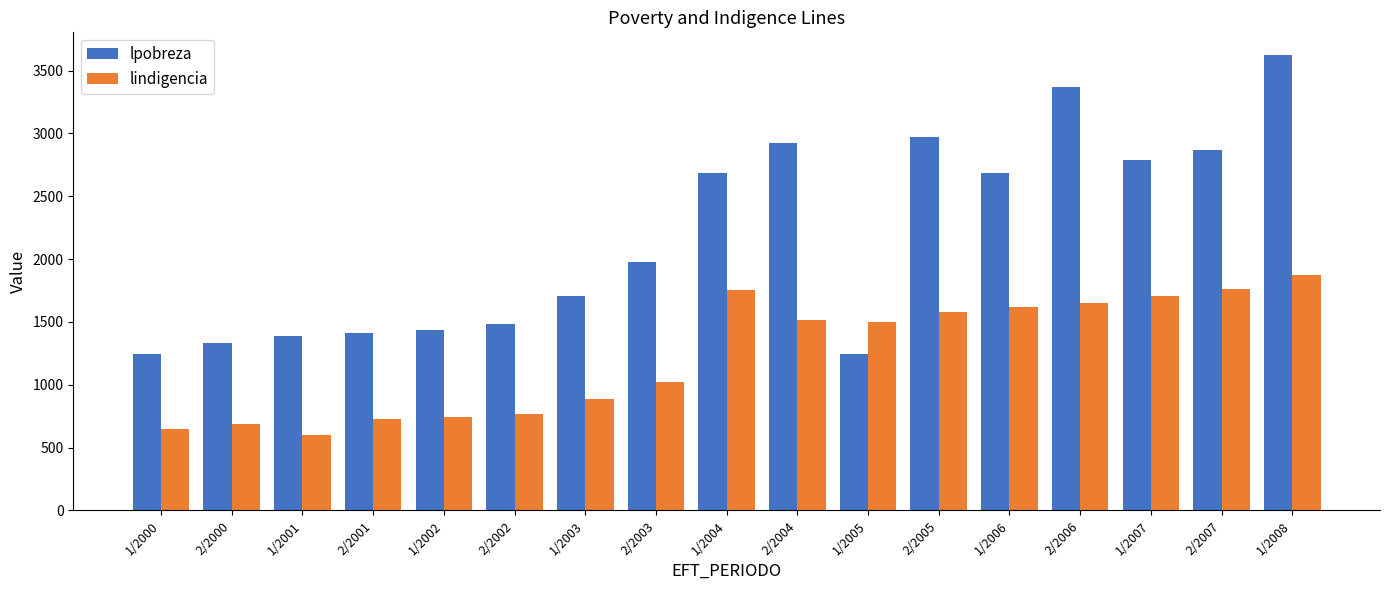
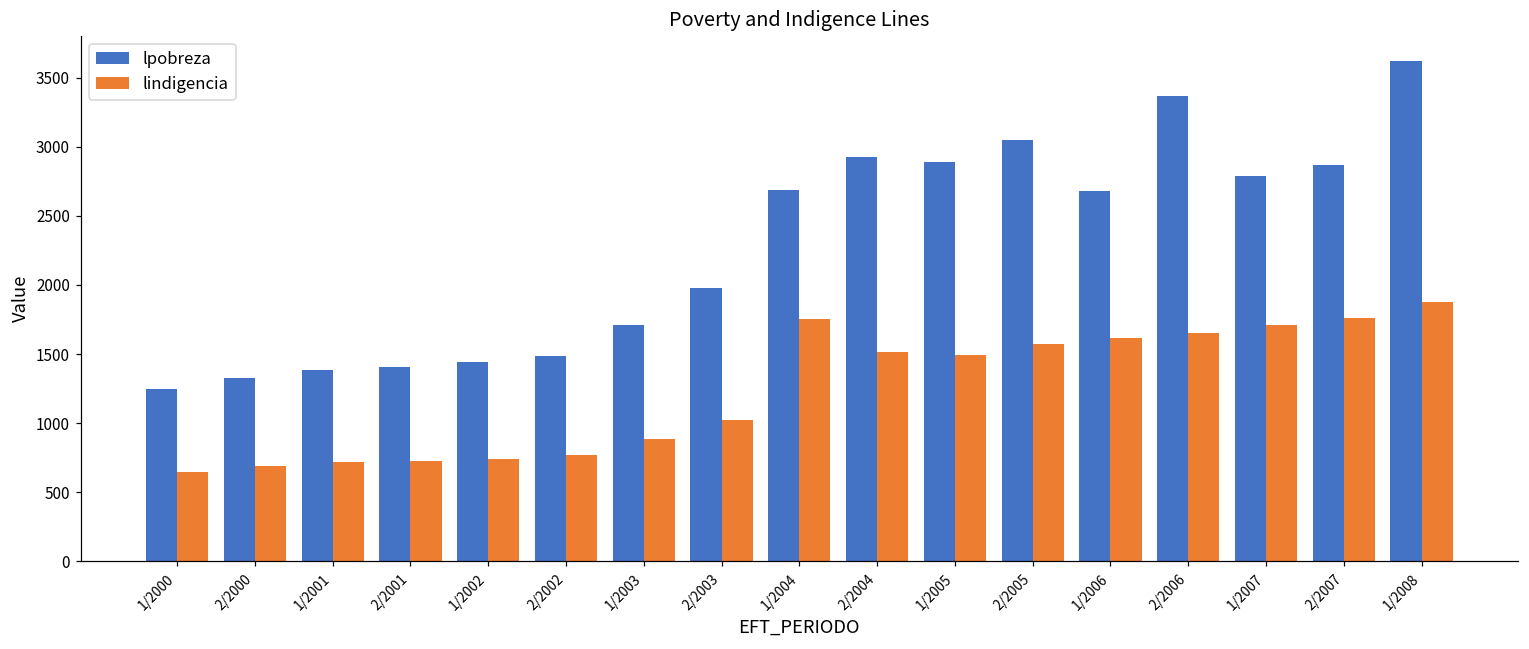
  {
    "lpobreza": {
      "1/2000": 1250,
      "2/2000": 1330,
      "1/2001": 1380,
      "2/2001": 1410,
      "1/2002": 1440,
      "2/2002": 1480,
      "1/2003": 1710,
      "2/2003": 1980,
      "1/2004": 2690,
      "2/2004": 2920,
-     "1/2005": 1250,
-     "2/2005": 2970,
+     "1/2005": 2890,
+     "2/2005": 3050,
      "1/2006": 2680,
      "2/2006": 3370,
      "1/2007": 2790,
      "2/2007": 2870,
      "1/2008": 3620
    },
    "lindigencia": {
      "1/2000": 640,
      "2/2000": 690,
-     "1/2001": 600,
+     "1/2001": 720,
      "2/2001": 730,
      "1/2002": 740,
      "2/2002": 770,
      "1/2003": 880,
      "2/2003": 1020,
      "1/2004": 1760,
      "2/2004": 1510,
      "1/2005": 1500,
      "2/2005": 1580,
      "1/2006": 1620,
      "2/2006": 1650,
      "1/2007": 1710,
      "2/2007": 1760,
      "1/2008": 1870
    }
  }
